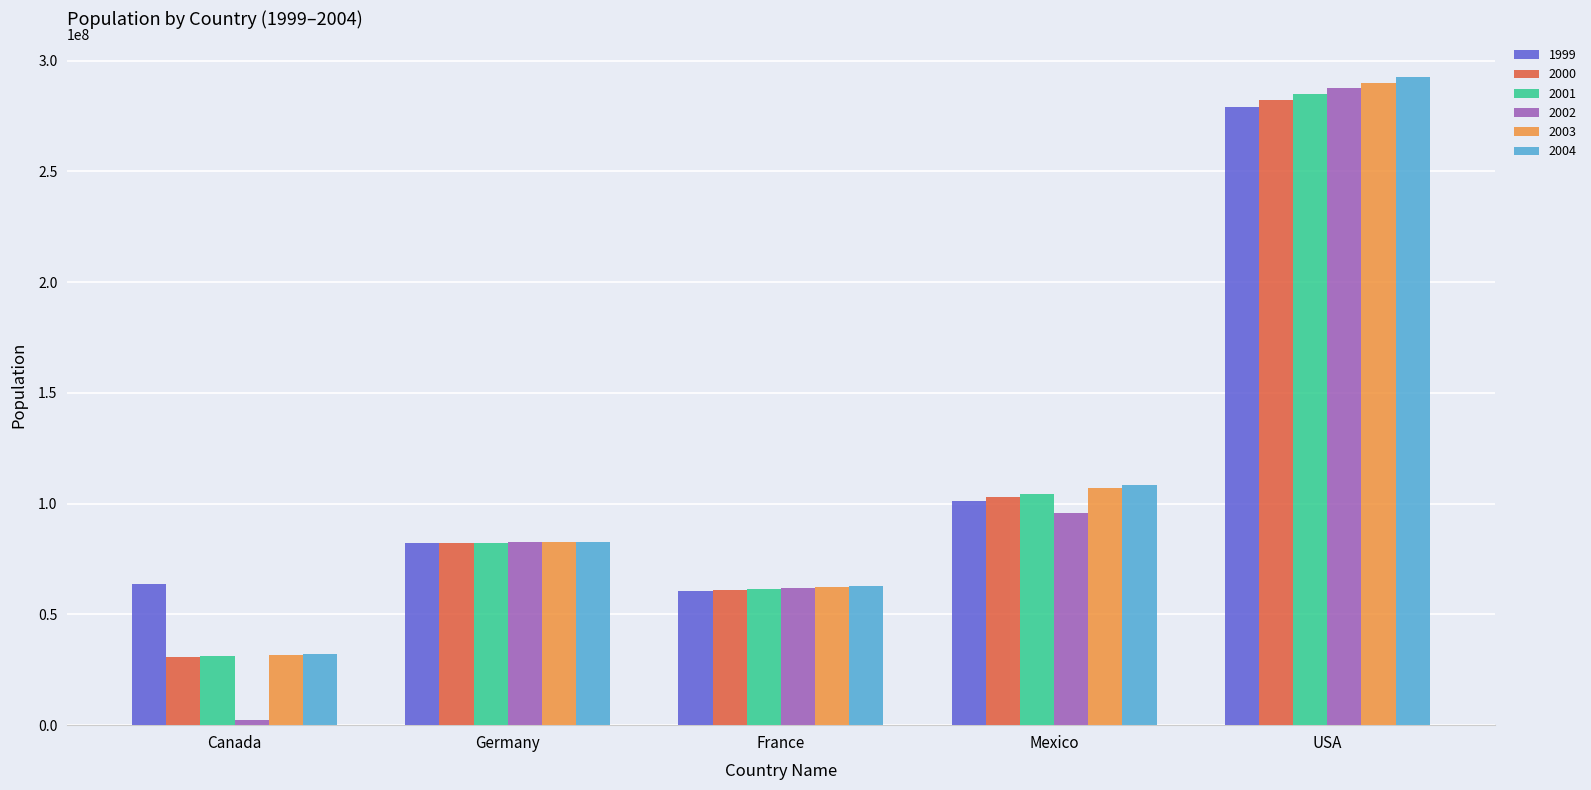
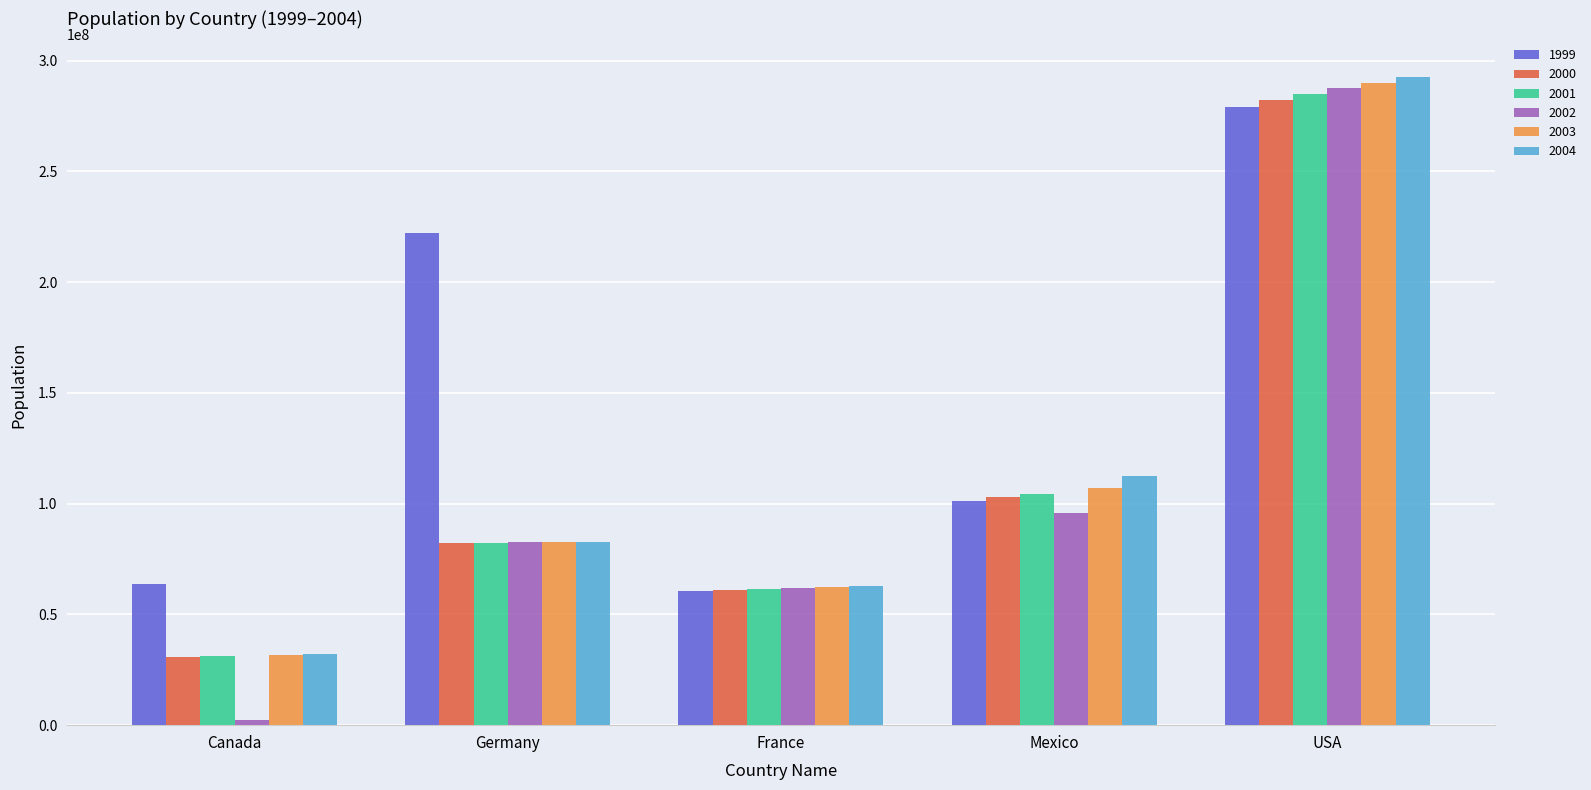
  {
    "1999": {
      "Canada": 64000000,
-     "Germany": 82000000,
+     "Germany": 222000000,
      "France": 60000000,
      "Mexico": 101000000,
      "USA": 279000000
    },
    "2001": {
      "Canada": 31000000,
      "Germany": 82000000,
      "France": 61000000,
      "Mexico": 104000000,
      "USA": 285000000
    },
    "2002": {
      "Canada": 2000000,
      "Germany": 82000000,
      "France": 62000000,
      "Mexico": 96000000,
      "USA": 288000000
    },
    "2004": {
      "Canada": 32000000,
      "Germany": 83000000,
      "France": 63000000,
-     "Mexico": 108000000,
+     "Mexico": 113000000,
      "USA": 293000000
    }
  }
